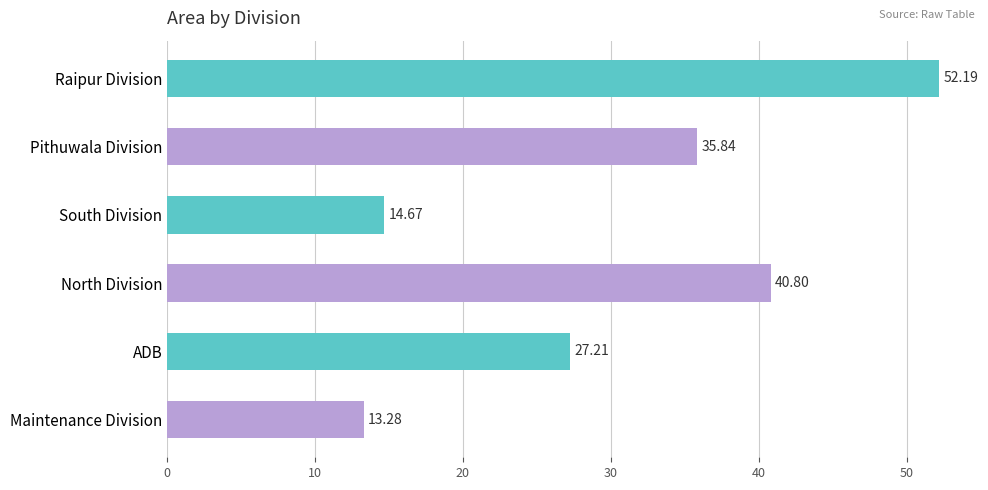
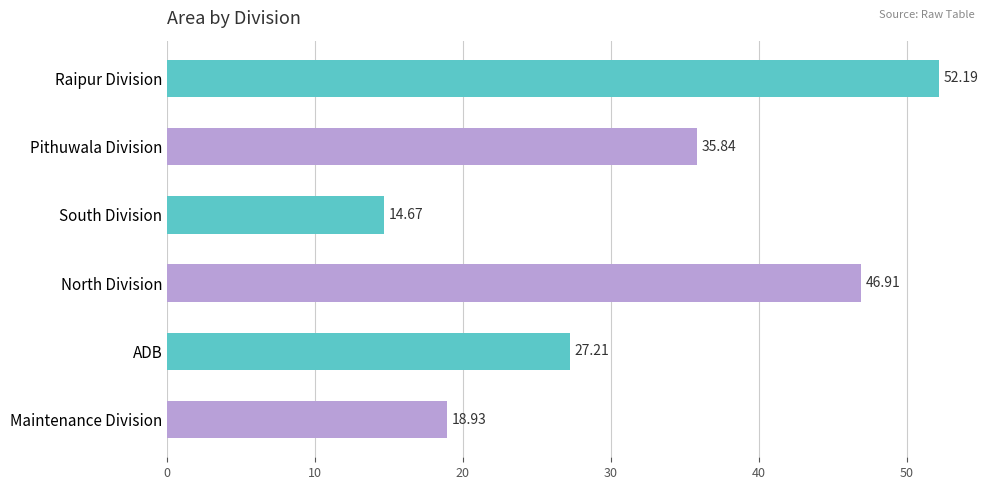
  {
    "Raipur Division": 52.19,
    "Pithuwala Division": 35.84,
    "South Division": 14.67,
-   "North Division": 40.80,
+   "North Division": 46.91,
    "ADB": 27.21,
-   "Maintenance Division": 13.28
+   "Maintenance Division": 18.93
  }
